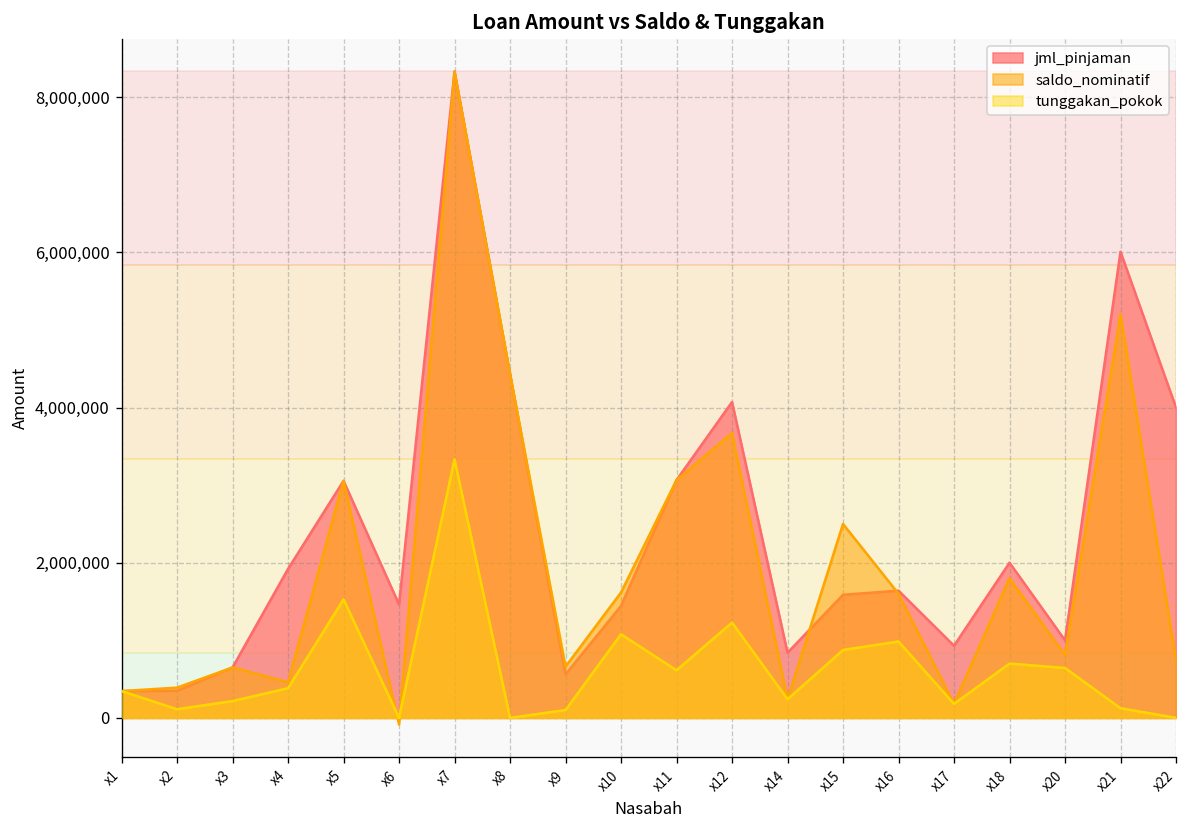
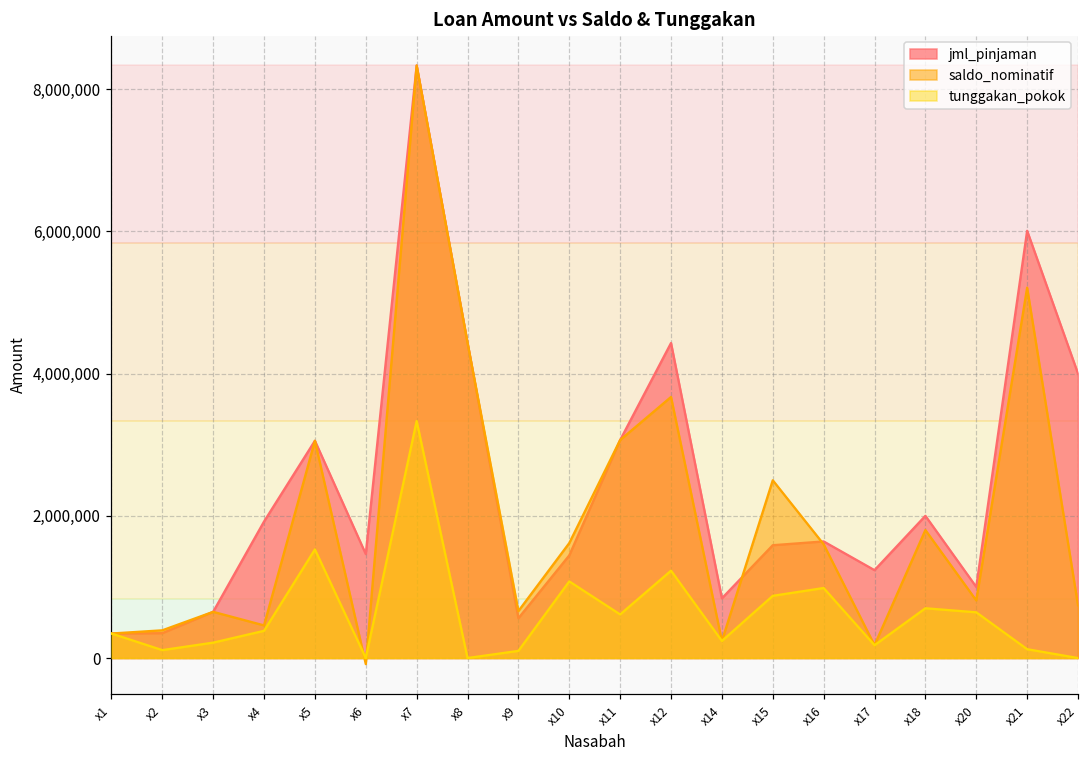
  {
    "jml_pinjaman": {
      "x2": "400,000",
      "x4": "1,900,000",
      "x6": "1,500,000",
      "x9": "600,000",
      "x10": "1,400,000",
-     "x12": "4,100,000",
+     "x12": "4,400,000",
      "x14": "800,000",
      "x15": "1,600,000",
      "x16": "1,600,000",
-     "x17": "900,000",
+     "x17": "1,200,000",
      "x18": "2,000,000",
      "x20": "1,000,000",
      "x21": "6,000,000",
      "x22": "4,000,000"
    }
  }
